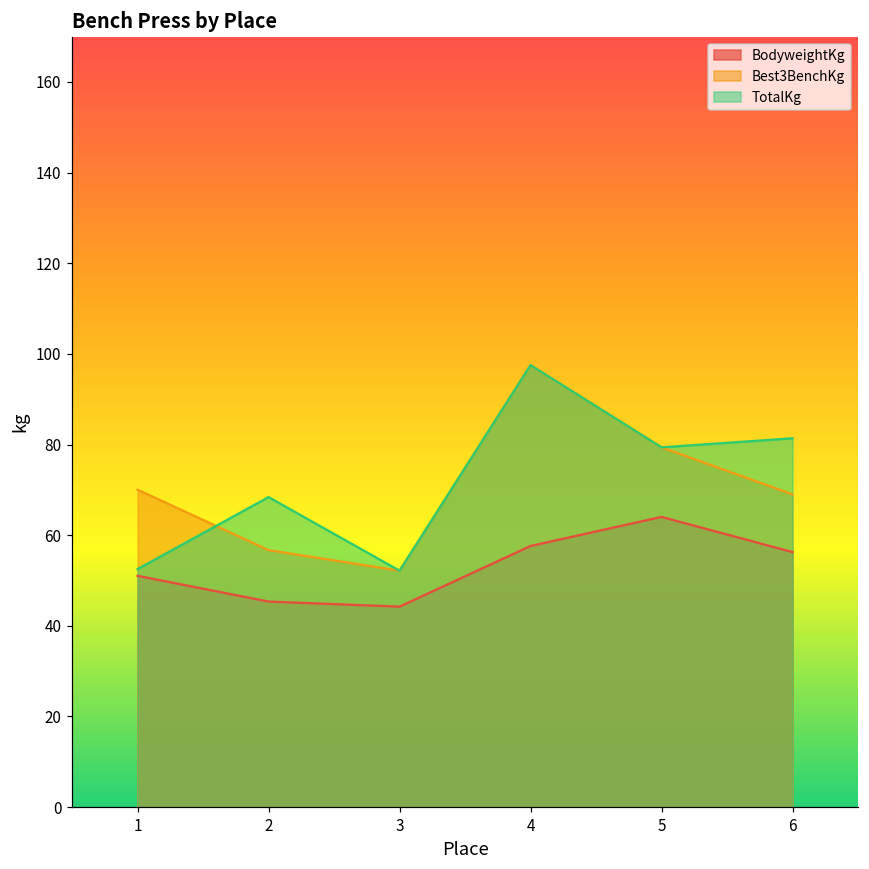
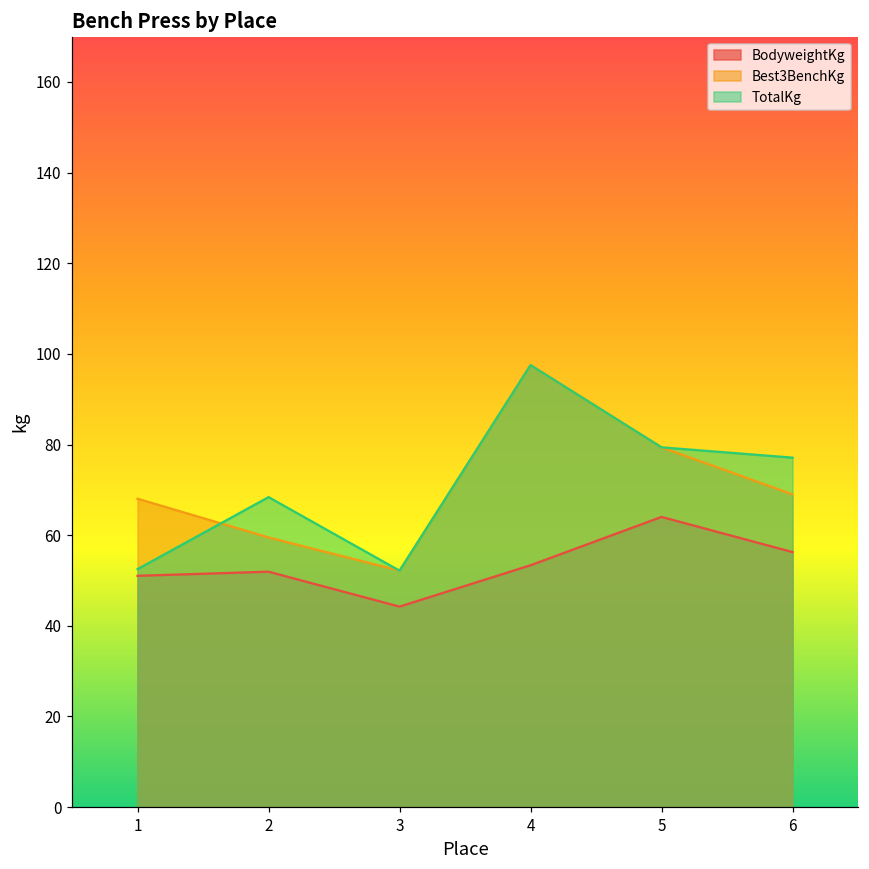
  {
    "BodyweightKg": {
      "1": 51,
-     "2": 45,
+     "2": 52,
      "3": 44,
-     "4": 58,
+     "4": 53,
      "5": 64,
      "6": 56
    },
    "Best3BenchKg": {
-     "1": 70,
-     "2": 57,
+     "1": 68,
+     "2": 60,
      "6": 69
    },
    "TotalKg": {
      "1": 53,
      "2": 68,
-     "6": 81
+     "6": 77
    }
  }
